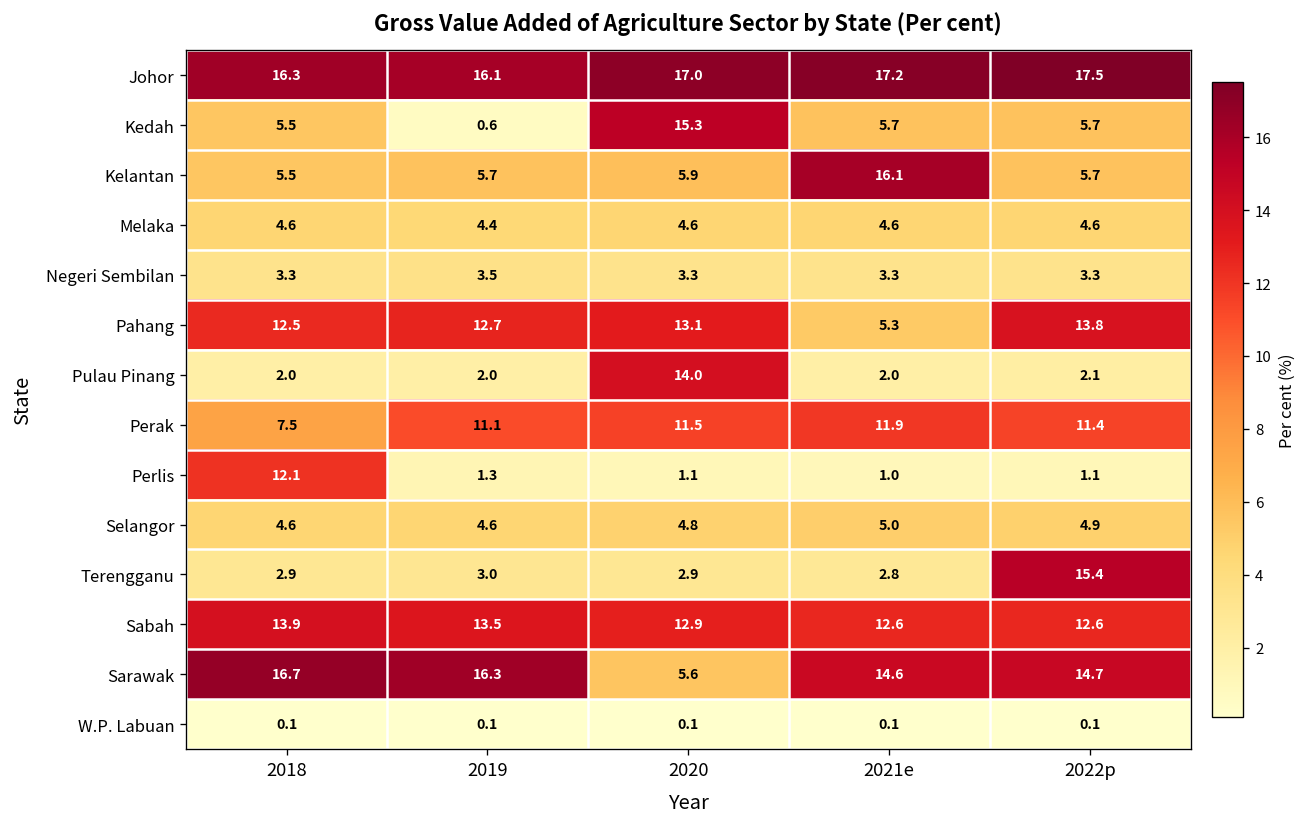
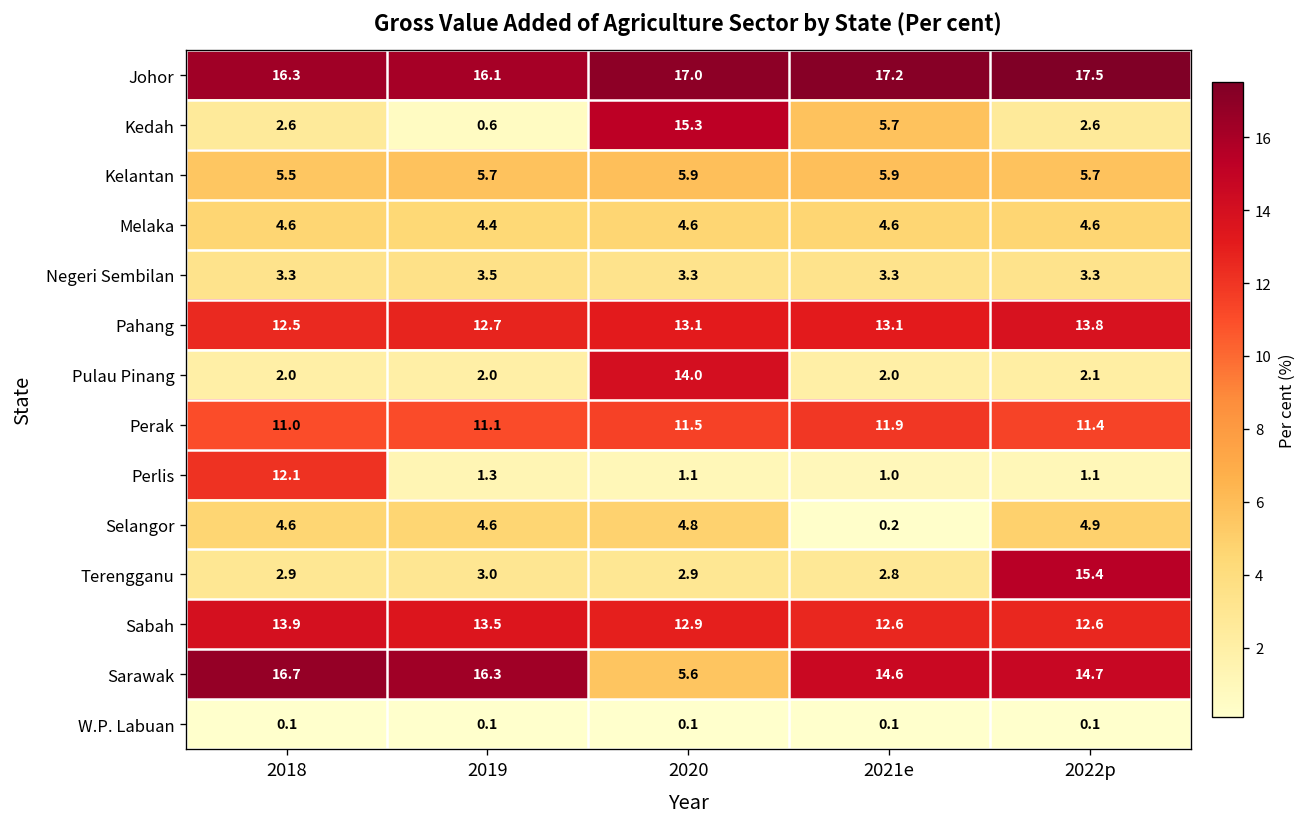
  {
    "Johor": {
      "2018": 16.3,
      "2019": 16.1,
      "2020": 17.0,
      "2021e": 17.2,
      "2022p": 17.5
    },
    "Kedah": {
-     "2018": 5.5,
+     "2018": 2.6,
      "2019": 0.6,
      "2020": 15.3,
      "2021e": 5.7,
-     "2022p": 5.7
+     "2022p": 2.6
    },
    "Kelantan": {
      "2018": 5.5,
      "2019": 5.7,
      "2020": 5.9,
-     "2021e": 16.1,
+     "2021e": 5.9,
      "2022p": 5.7
    },
    "Melaka": {
      "2018": 4.6,
      "2019": 4.4,
      "2020": 4.6,
      "2021e": 4.6,
      "2022p": 4.6
    },
    "Negeri Sembilan": {
      "2018": 3.3,
      "2019": 3.5,
      "2020": 3.3,
      "2021e": 3.3,
      "2022p": 3.3
    },
    "Pahang": {
      "2018": 12.5,
      "2019": 12.7,
      "2020": 13.1,
-     "2021e": 5.3,
+     "2021e": 13.1,
      "2022p": 13.8
    },
    "Pulau Pinang": {
      "2018": 2.0,
      "2019": 2.0,
      "2020": 14.0,
      "2021e": 2.0,
      "2022p": 2.1
    },
    "Perak": {
-     "2018": 7.5,
+     "2018": 11.0,
      "2019": 11.1,
      "2020": 11.5,
      "2021e": 11.9,
      "2022p": 11.4
    },
    "Perlis": {
      "2018": 12.1,
      "2019": 1.3,
      "2020": 1.1,
      "2021e": 1.0,
      "2022p": 1.1
    },
    "Selangor": {
      "2018": 4.6,
      "2019": 4.6,
      "2020": 4.8,
-     "2021e": 5.0,
+     "2021e": 0.2,
      "2022p": 4.9
    },
    "Terengganu": {
      "2018": 2.9,
      "2019": 3.0,
      "2020": 2.9,
      "2021e": 2.8,
      "2022p": 15.4
    },
    "Sabah": {
      "2018": 13.9,
      "2019": 13.5,
      "2020": 12.9,
      "2021e": 12.6,
      "2022p": 12.6
    },
    "Sarawak": {
      "2018": 16.7,
      "2019": 16.3,
      "2020": 5.6,
      "2021e": 14.6,
      "2022p": 14.7
    },
    "W.P. Labuan": {
      "2018": 0.1,
      "2019": 0.1,
      "2020": 0.1,
      "2021e": 0.1,
      "2022p": 0.1
    }
  }
